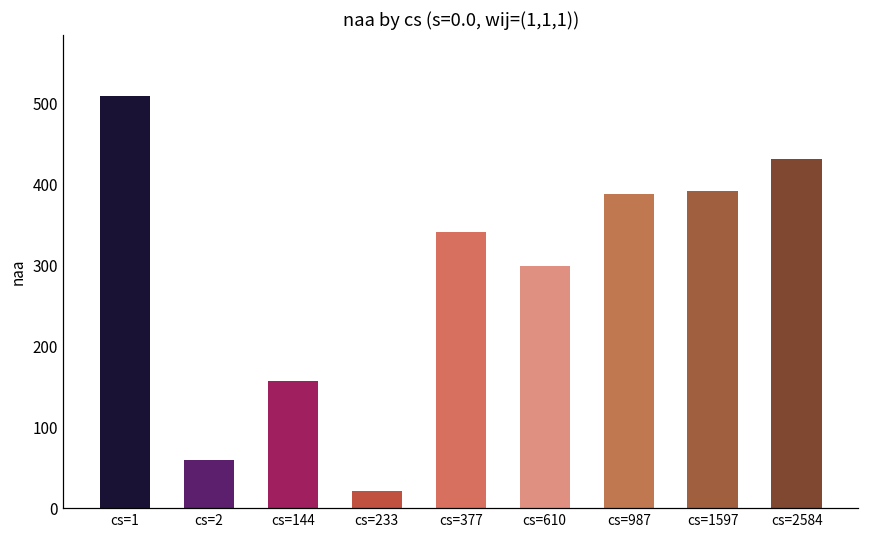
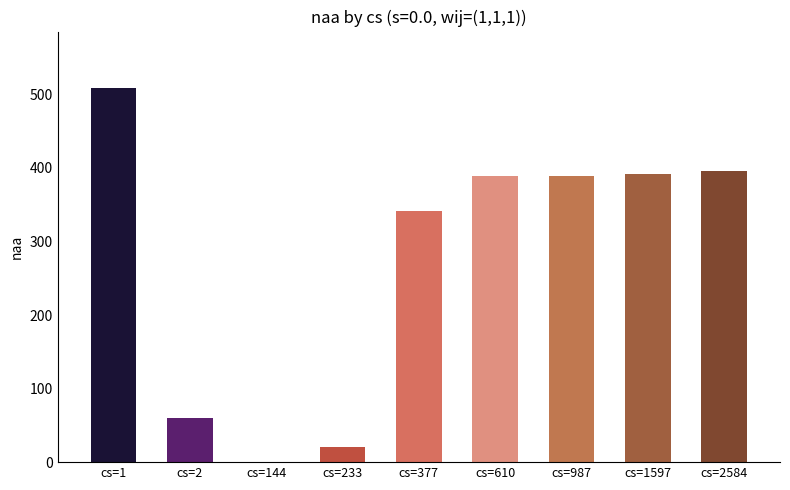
  {
    "cs=1": 510,
    "cs=2": 60,
-   "cs=144": 160,
+   "cs=144": 0,
    "cs=233": 20,
    "cs=377": 340,
-   "cs=610": 300,
+   "cs=610": 390,
    "cs=987": 390,
    "cs=1597": 390,
-   "cs=2584": 430
+   "cs=2584": 400
  }
